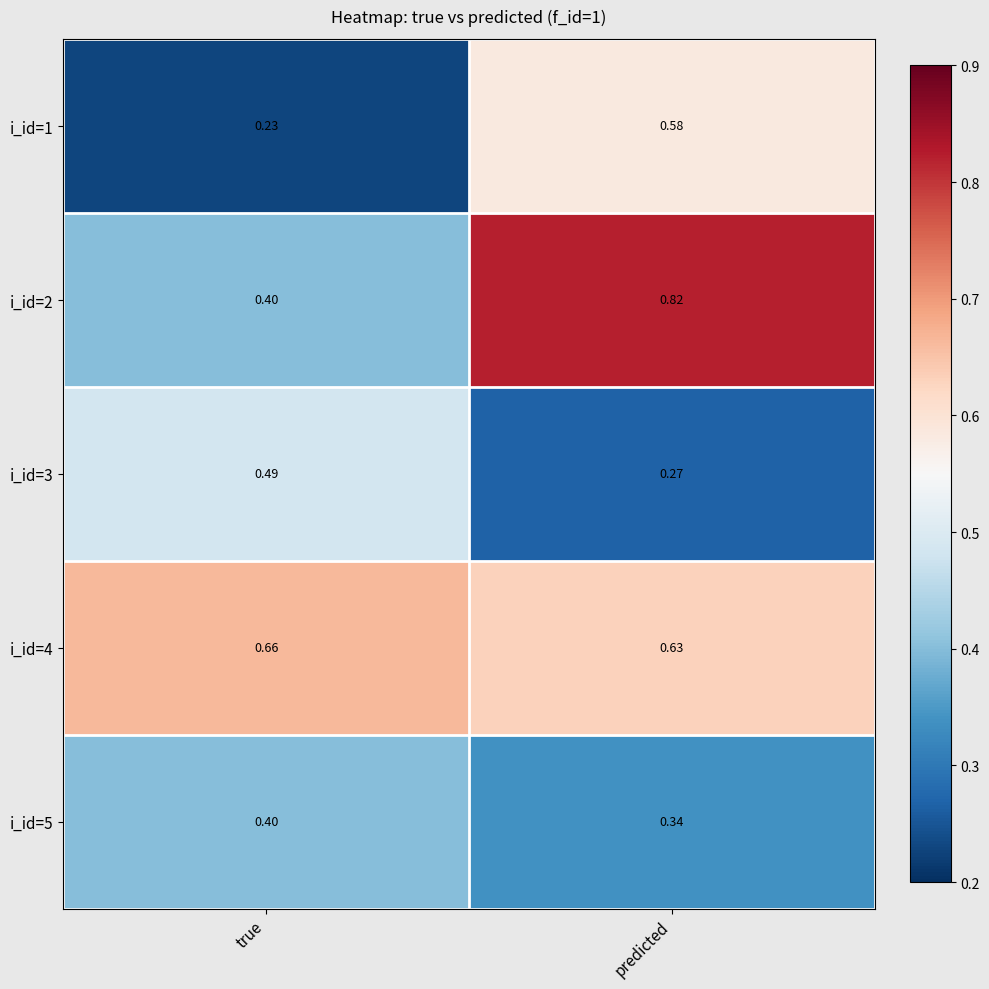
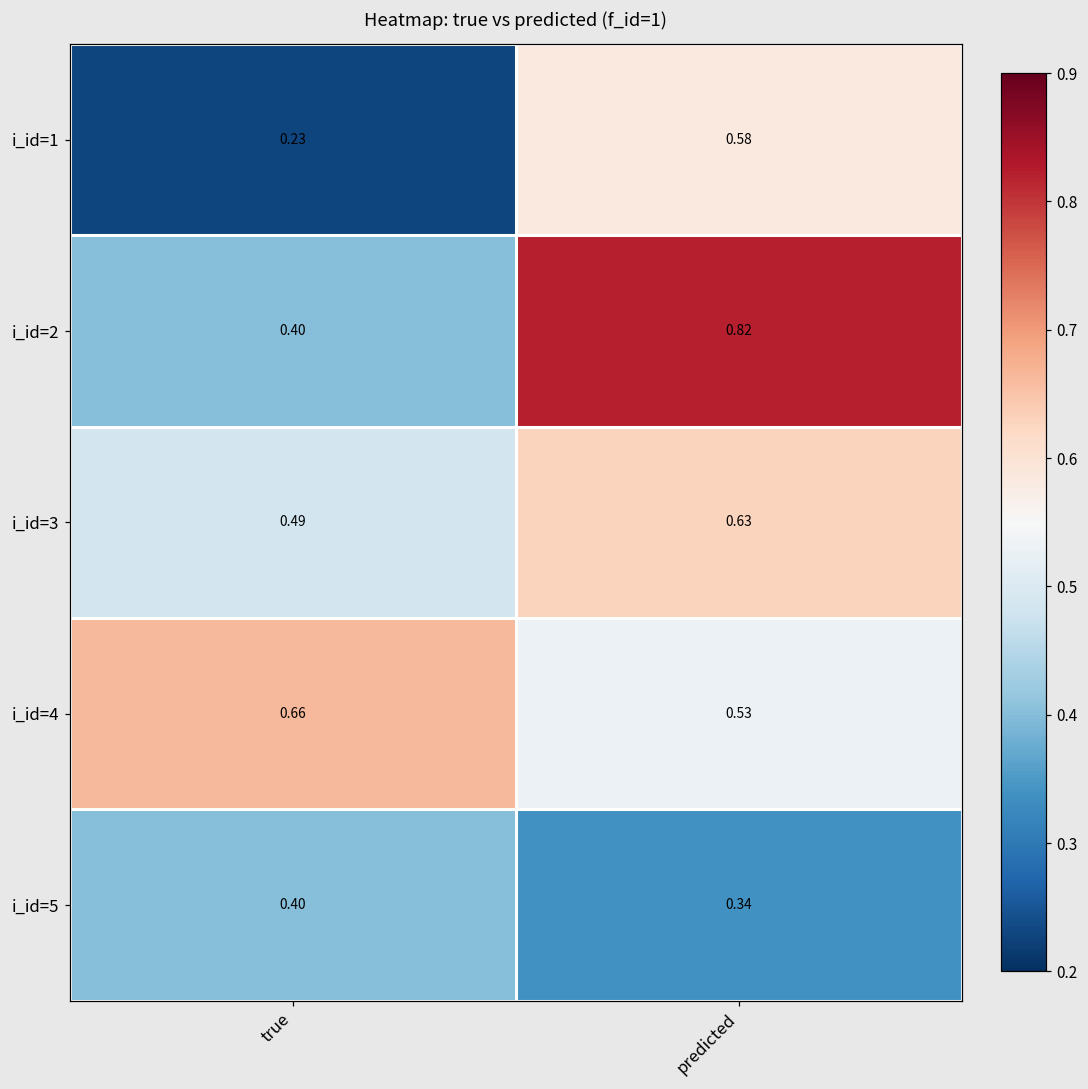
  {
    "i_id=1": {
      "true": 0.23,
      "predicted": 0.58
    },
    "i_id=2": {
      "true": 0.40,
      "predicted": 0.82
    },
    "i_id=3": {
      "true": 0.49,
-     "predicted": 0.27
+     "predicted": 0.63
    },
    "i_id=4": {
      "true": 0.66,
-     "predicted": 0.63
+     "predicted": 0.53
    },
    "i_id=5": {
      "true": 0.40,
      "predicted": 0.34
    }
  }
